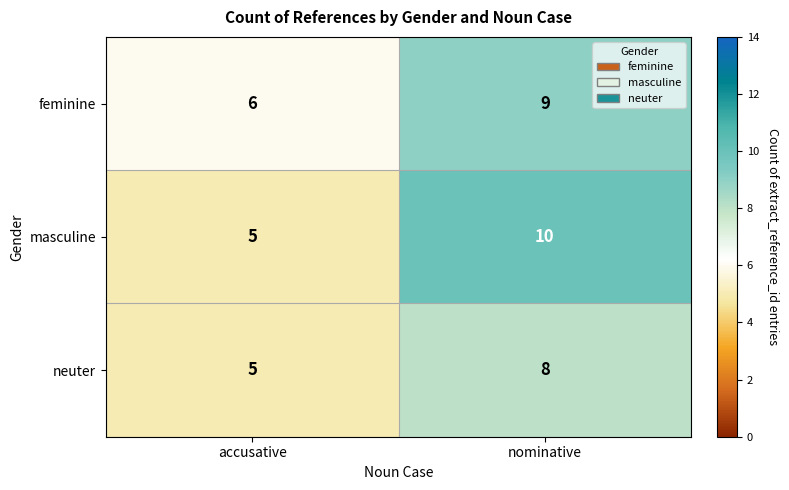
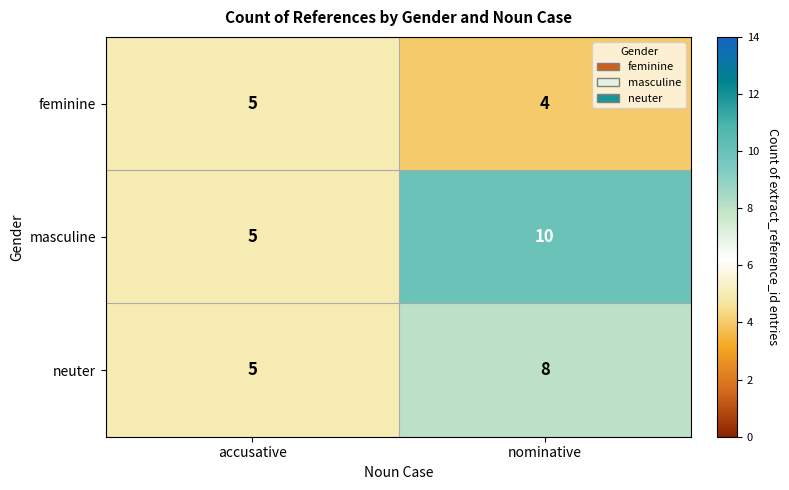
  {
    "feminine": {
-     "accusative": 6,
-     "nominative": 9
+     "accusative": 5,
+     "nominative": 4
    },
    "masculine": {
      "accusative": 5,
      "nominative": 10
    },
    "neuter": {
      "accusative": 5,
      "nominative": 8
    }
  }
